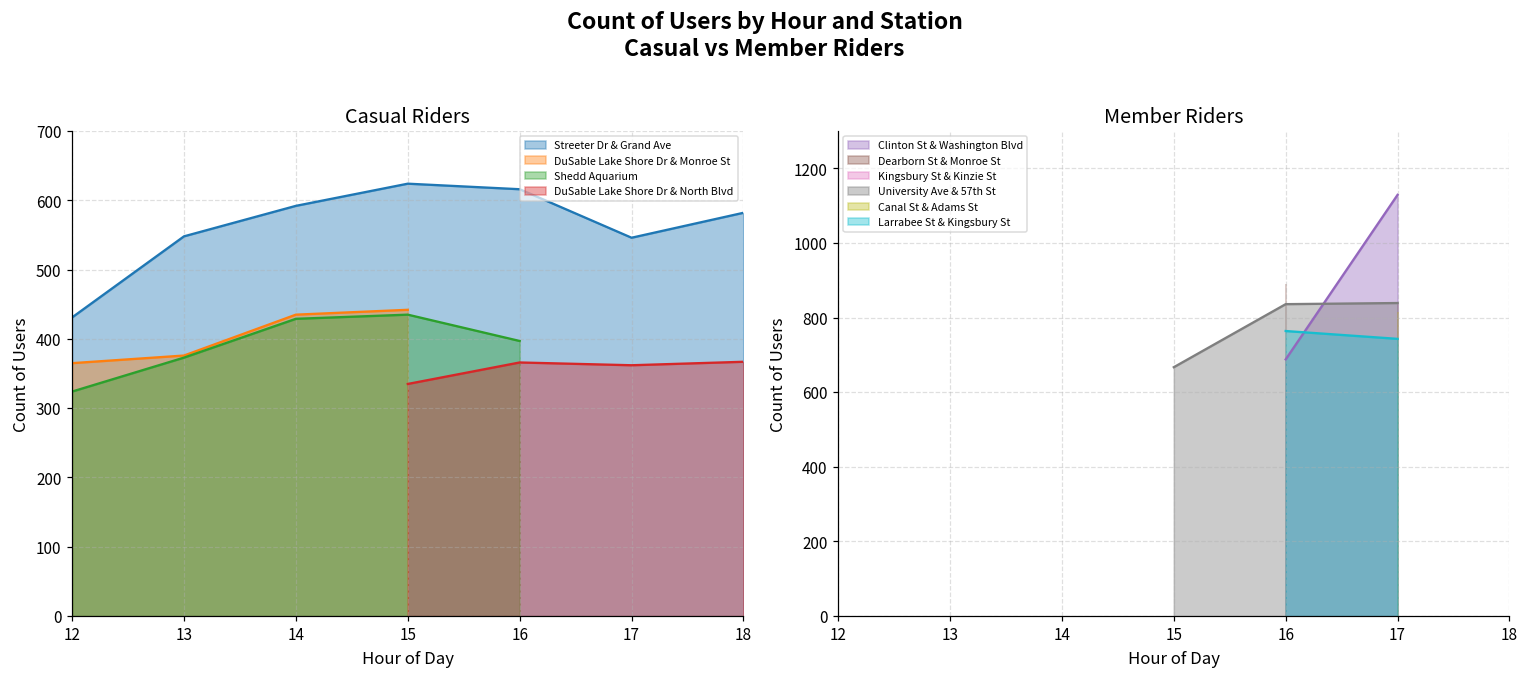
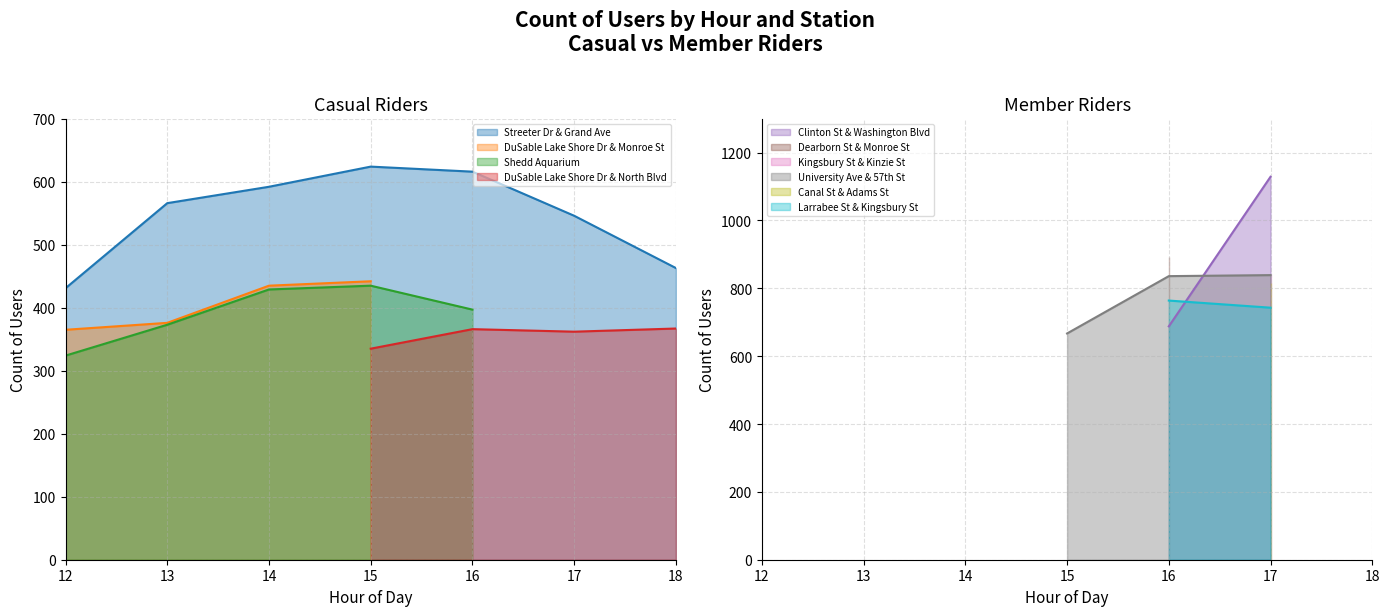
  {
    "Casual Riders": {
      "Streeter Dr & Grand Ave": {
        "12": 430,
-       "13": 550,
+       "13": 570,
        "14": 590,
        "15": 620,
        "16": 620,
        "17": 550,
-       "18": 580
+       "18": 460
      },
      "Shedd Aquarium": {
        "12": 320,
        "14": 430,
        "15": 440,
        "16": 400
      }
    },
    "Member Riders": {
      "Larrabee St & Kingsbury St": {
        "16": 760,
        "17": 740
      }
    }
  }
